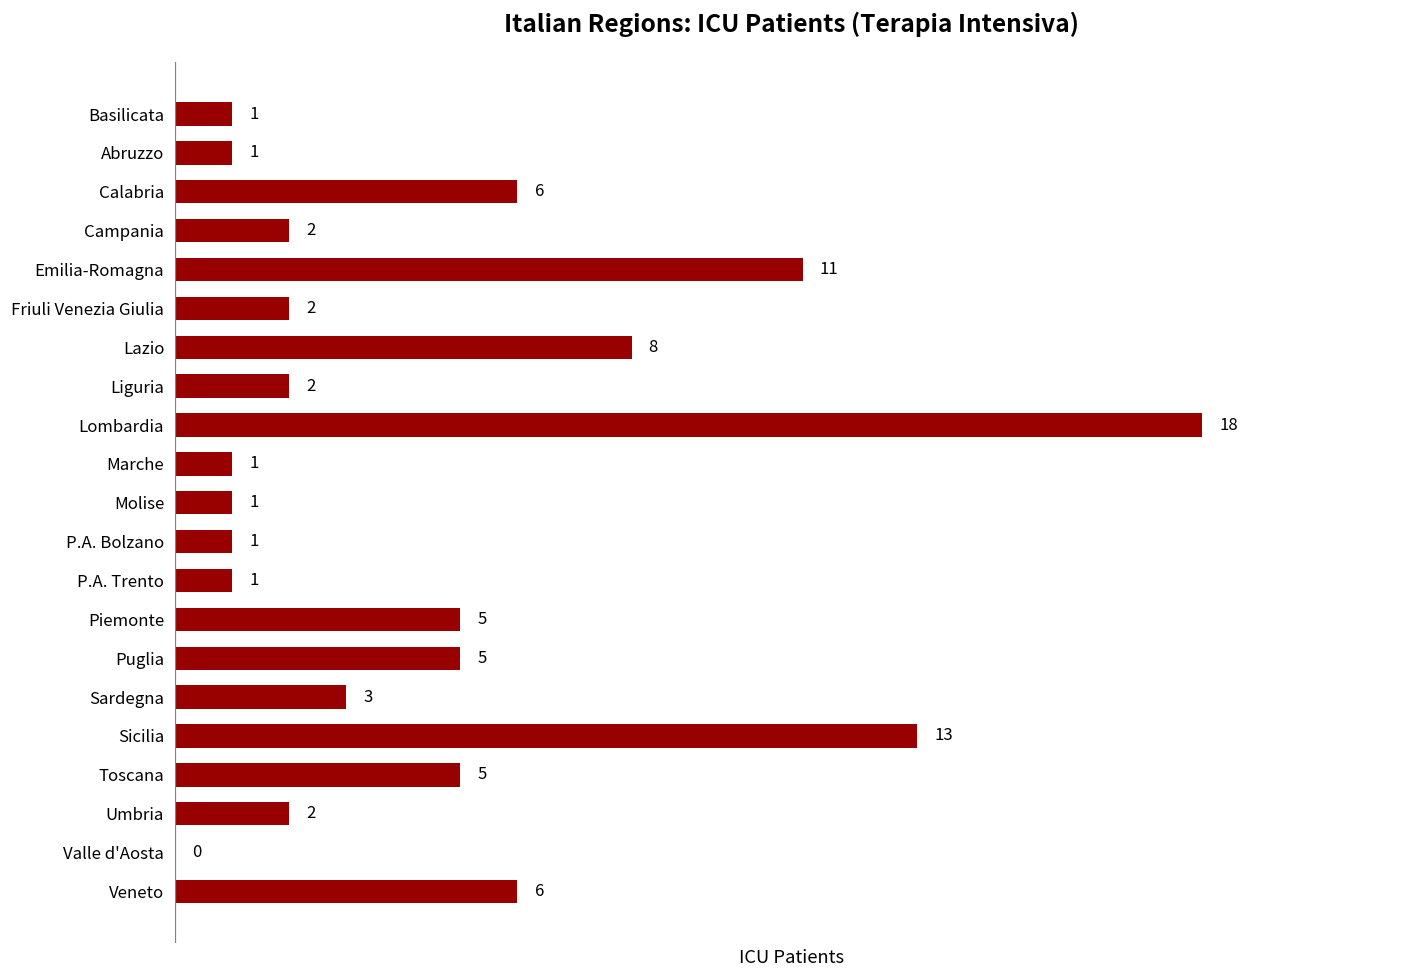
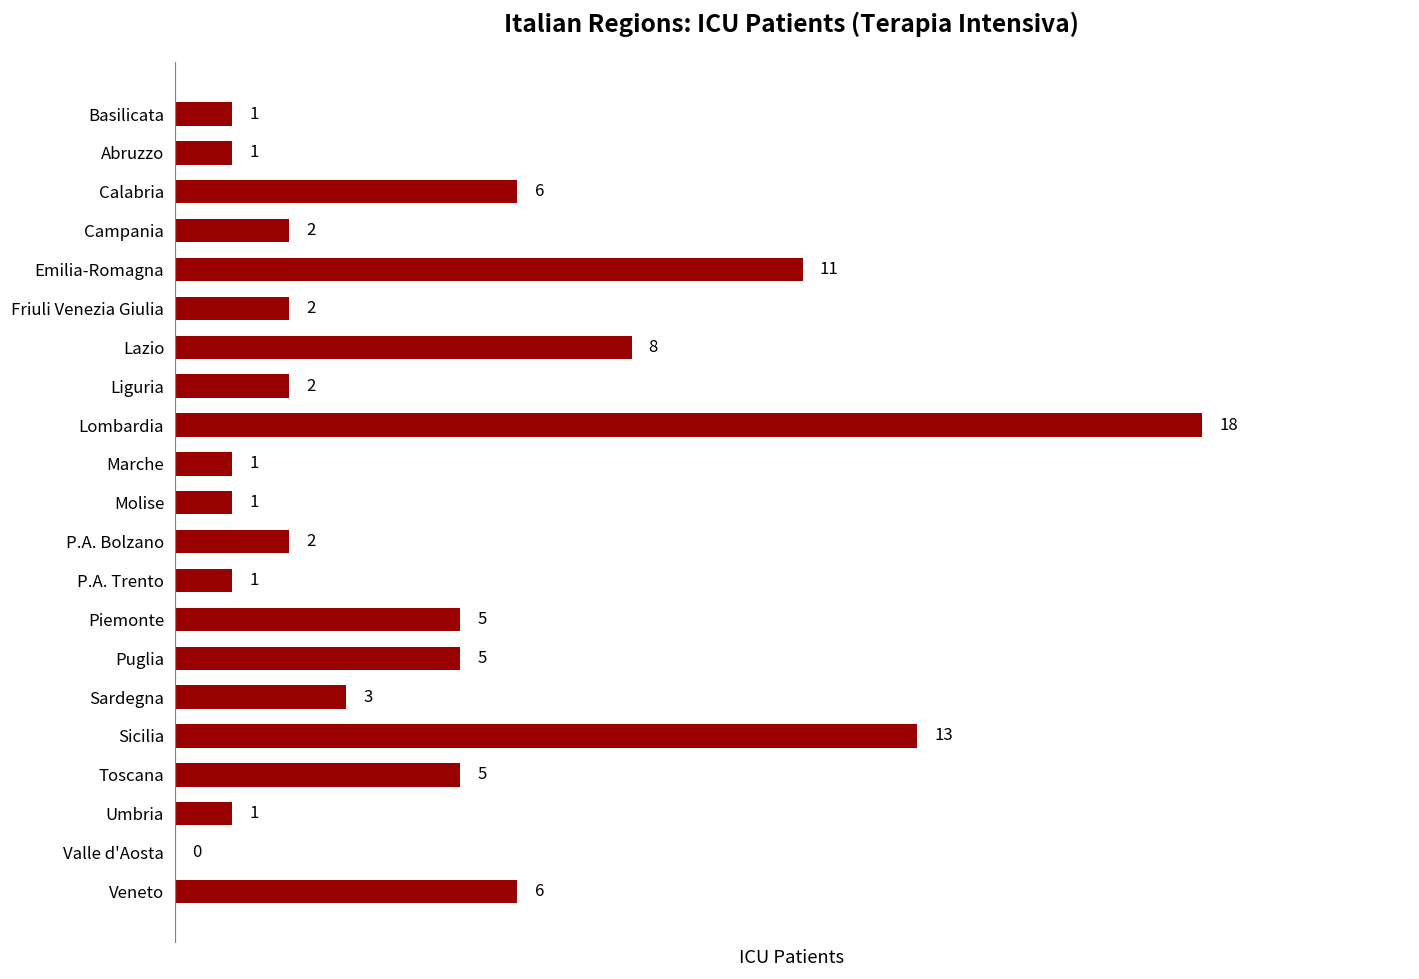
  {
    "Basilicata": 1,
    "Abruzzo": 1,
    "Calabria": 6,
    "Campania": 2,
    "Emilia-Romagna": 11,
    "Friuli Venezia Giulia": 2,
    "Lazio": 8,
    "Liguria": 2,
    "Lombardia": 18,
    "Marche": 1,
    "Molise": 1,
-   "P.A. Bolzano": 1,
+   "P.A. Bolzano": 2,
    "P.A. Trento": 1,
    "Piemonte": 5,
    "Puglia": 5,
    "Sardegna": 3,
    "Sicilia": 13,
    "Toscana": 5,
-   "Umbria": 2,
+   "Umbria": 1,
    "Valle d'Aosta": 0,
    "Veneto": 6
  }
